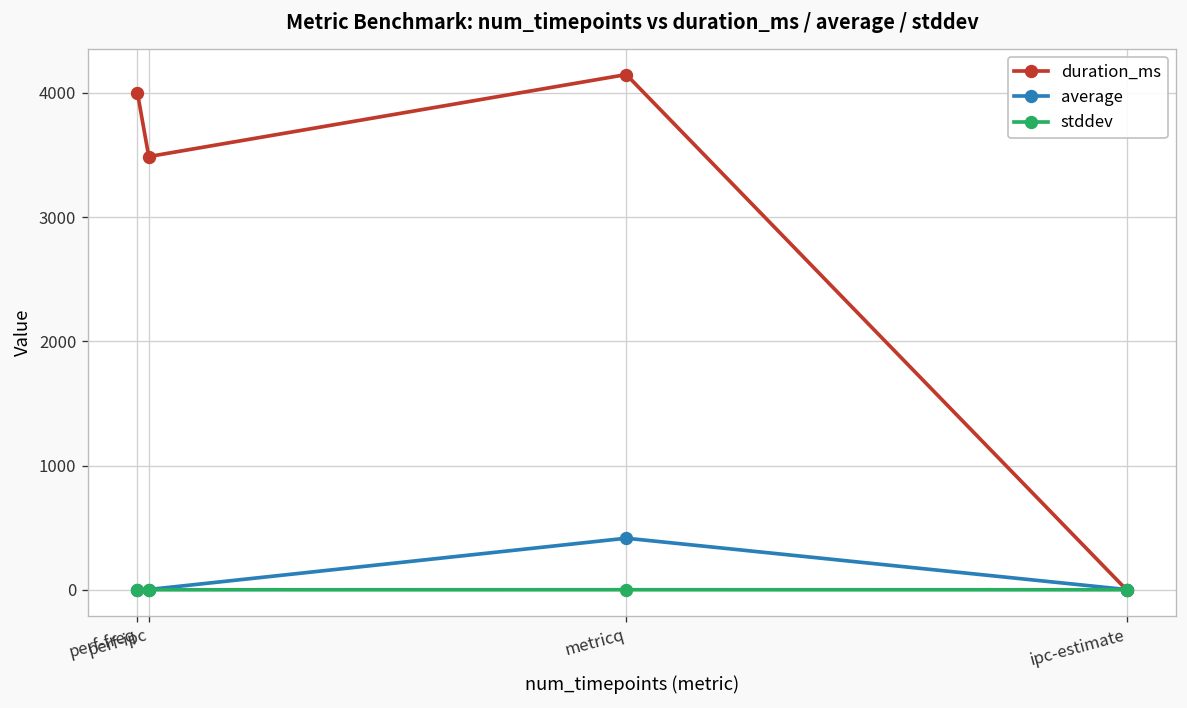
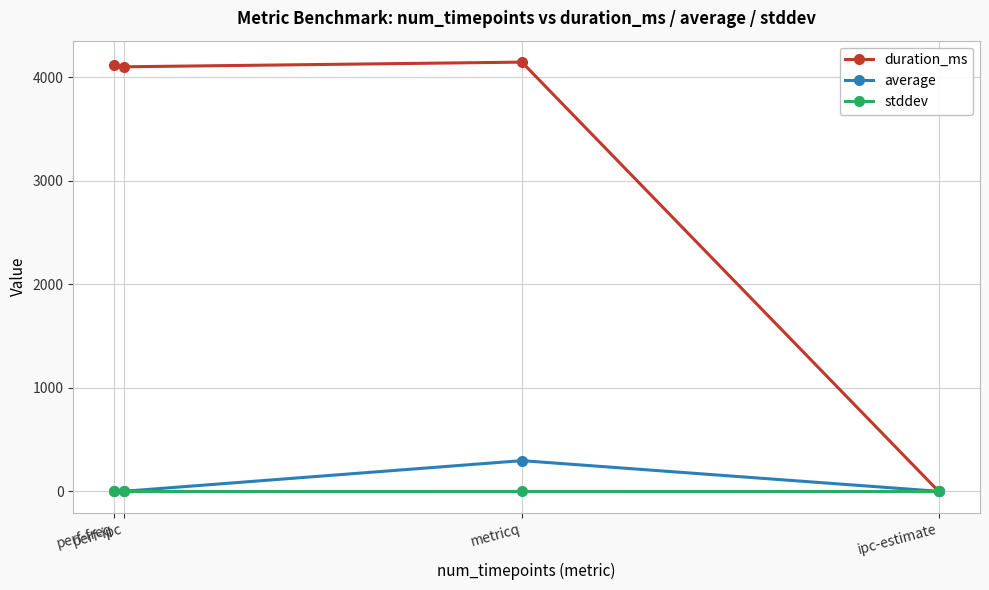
  {
    "duration_ms": {
-     "perf-freq": 4000,
-     "perf-ipc": 3490,
+     "perf-freq": 4120,
+     "perf-ipc": 4100,
      "metricq": 4150
    },
    "average": {
-     "metricq": 420
+     "metricq": 300
    },
    "stddev": {
      "metricq": 0
    }
  }
